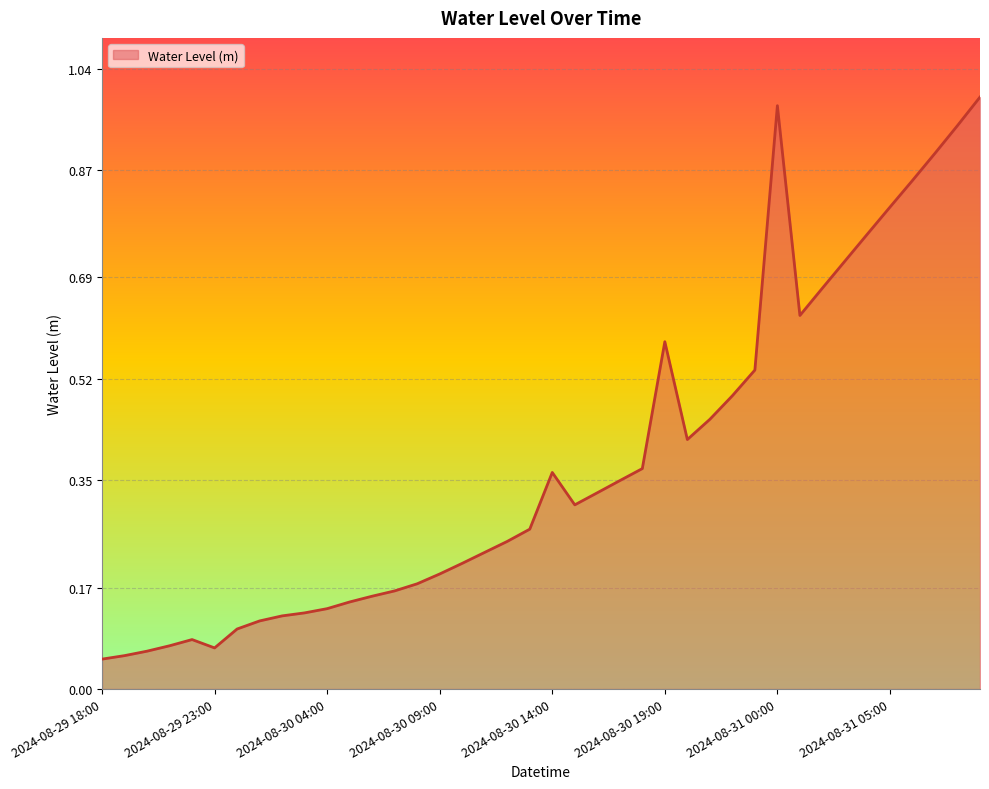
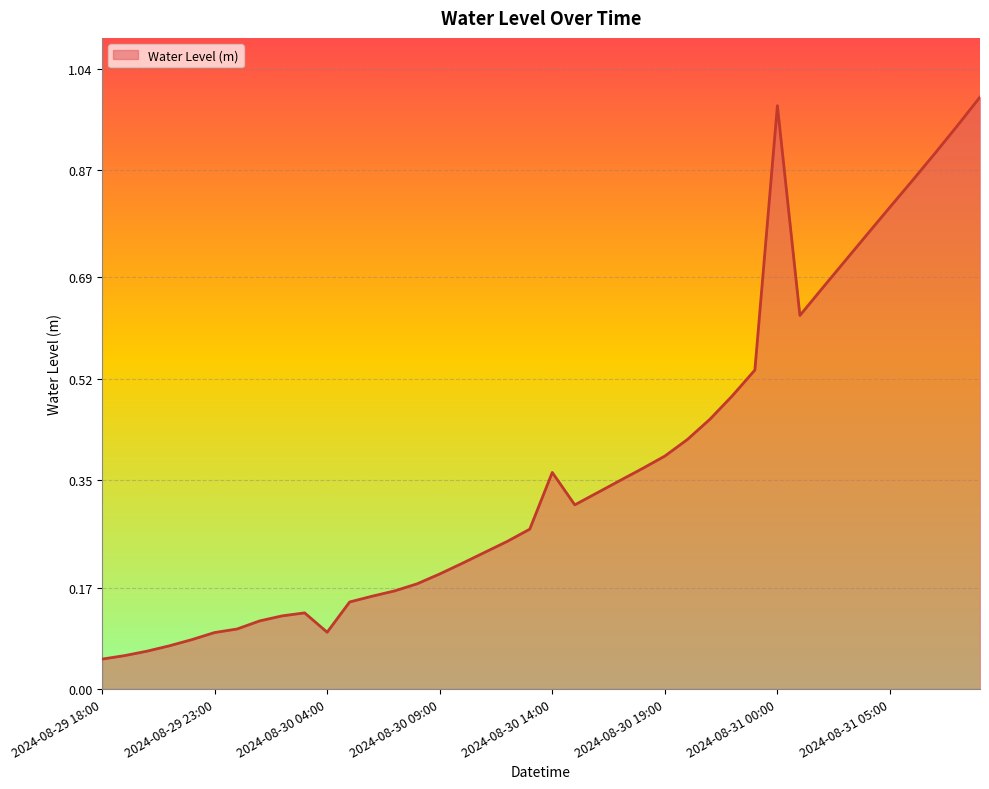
  {
    "2024-08-29 18:00": 0.05,
-   "2024-08-29 23:00": 0.07,
-   "2024-08-30 04:00": 0.13,
+   "2024-08-29 23:00": 0.09,
+   "2024-08-30 04:00": 0.10,
    "2024-08-30 09:00": 0.19,
    "2024-08-30 14:00": 0.36,
-   "2024-08-30 19:00": 0.58,
+   "2024-08-30 19:00": 0.39,
    "2024-08-31 00:00": 0.98,
    "2024-08-31 05:00": 0.81
  }
